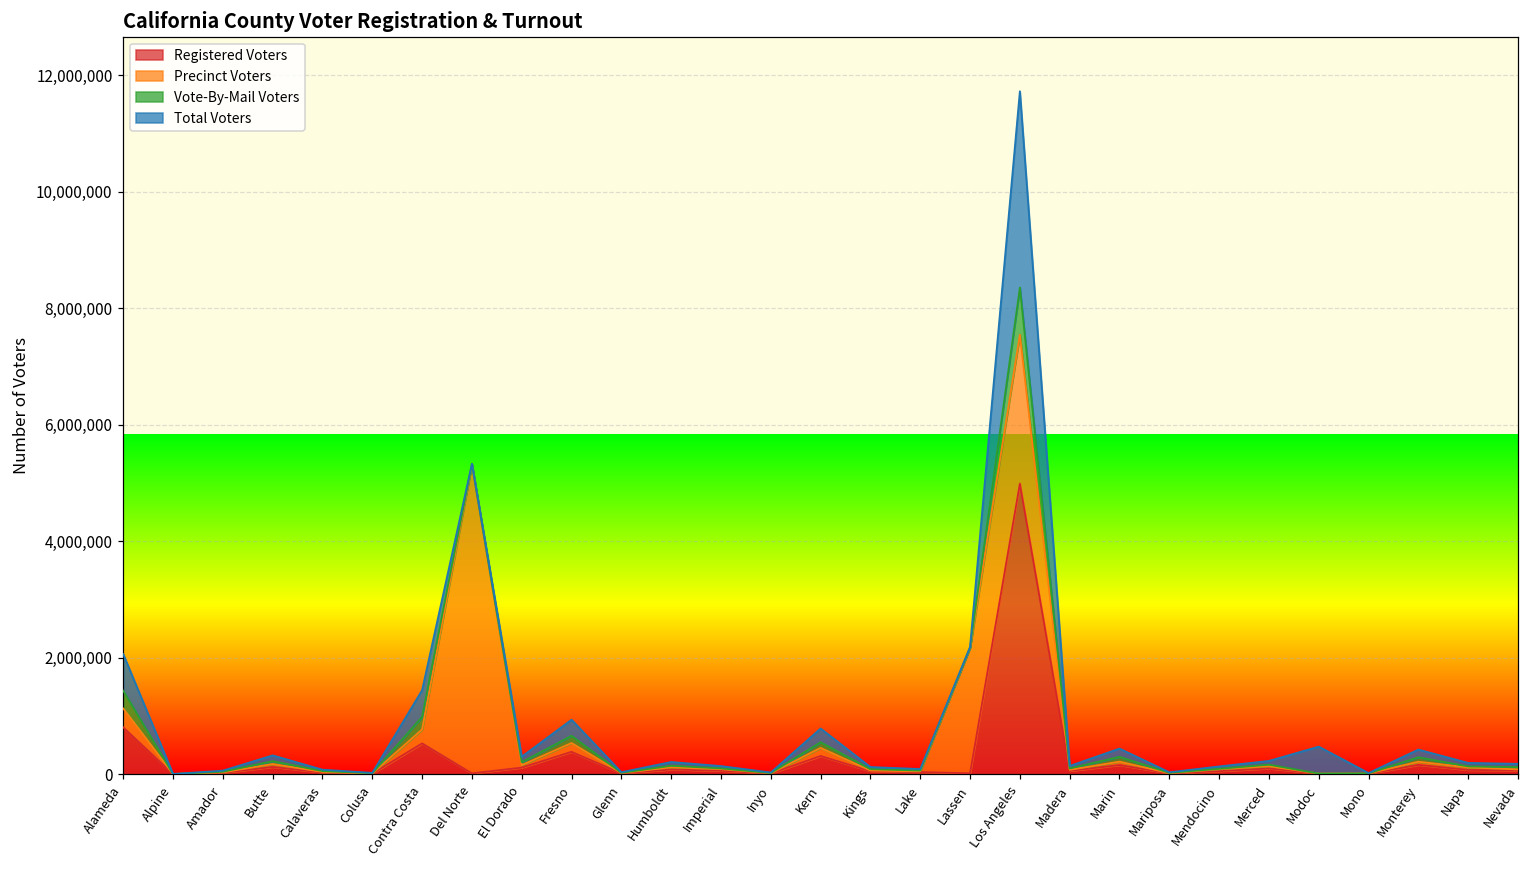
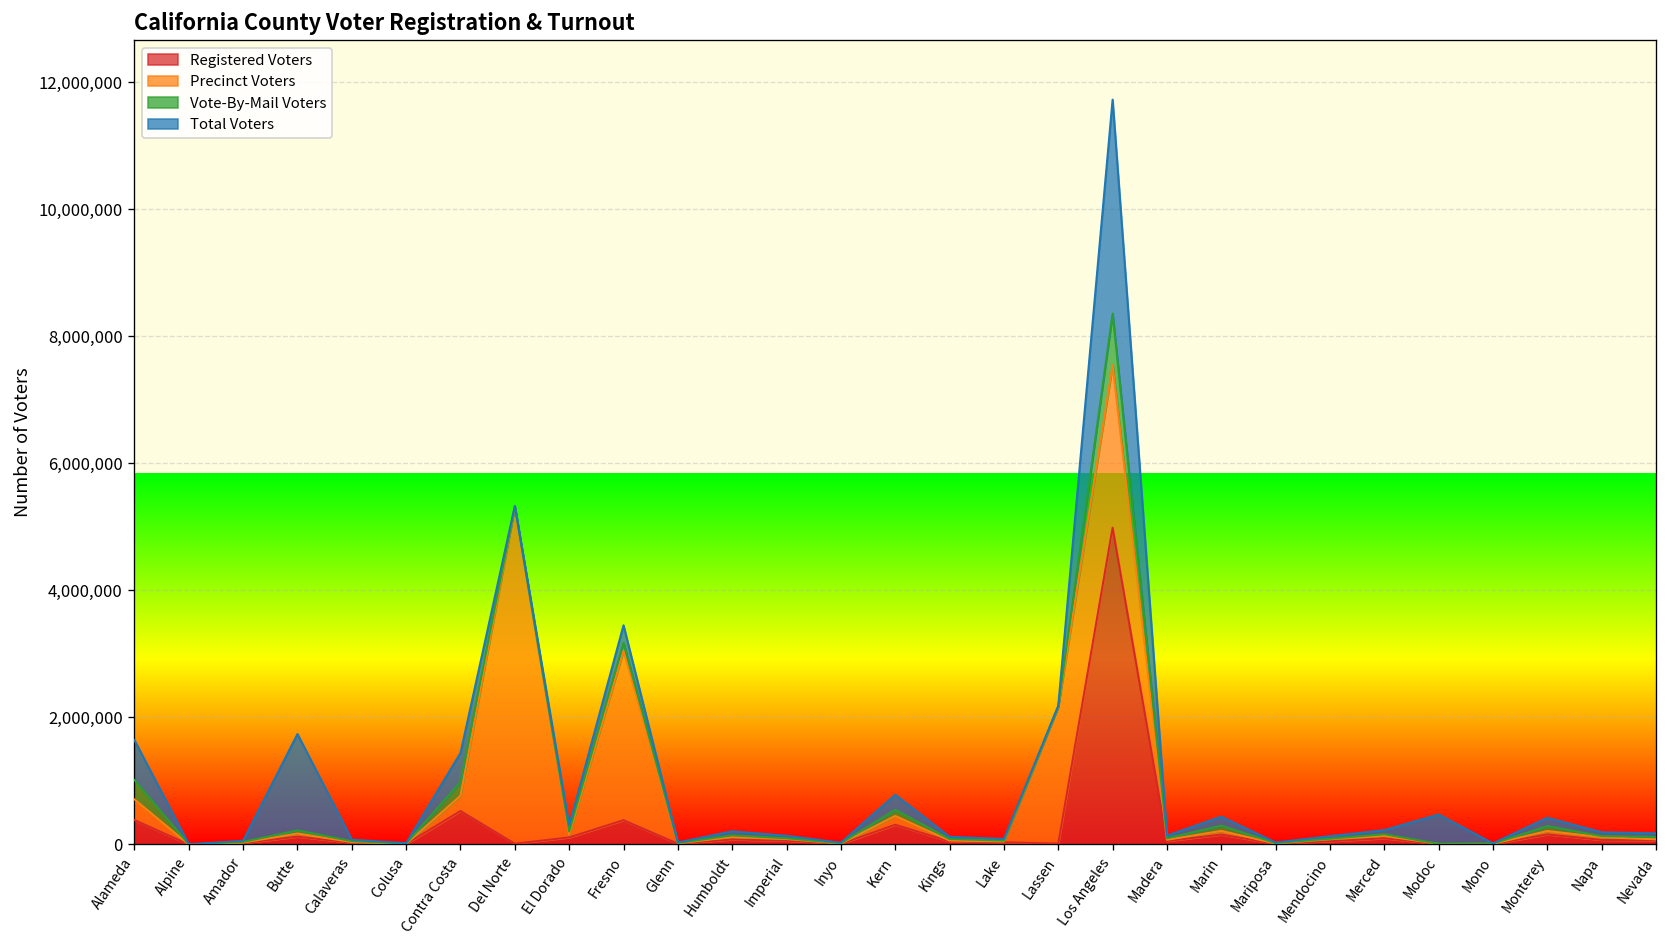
  {
    "Registered Voters": {
-     "Alameda": "800,000",
+     "Alameda": "400,000",
      "Butte": "100,000",
      "Contra Costa": "500,000",
      "Del Norte": "0",
      "Fresno": "400,000",
      "Kern": "300,000",
      "Lassen": "0",
      "Los Angeles": "5,000,000",
      "Marin": "200,000",
      "Monterey": "200,000"
    },
    "Precinct Voters": {
      "Alameda": "300,000",
      "Butte": "100,000",
      "Contra Costa": "200,000",
-     "Fresno": "200,000",
+     "Fresno": "2,700,000",
      "Kern": "100,000",
      "Los Angeles": "2,600,000",
      "Marin": "100,000",
      "Monterey": "100,000"
    },
    "Vote-By-Mail Voters": {
      "Alameda": "300,000",
      "Butte": "0",
      "Contra Costa": "200,000",
      "El Dorado": "100,000",
      "Fresno": "100,000",
      "Kern": "100,000",
      "Los Angeles": "800,000",
      "Marin": "100,000",
      "Monterey": "100,000"
    },
    "Total Voters": {
      "Alameda": "600,000",
-     "Butte": "100,000",
+     "Butte": "1,500,000",
      "Contra Costa": "500,000",
      "El Dorado": "100,000",
      "Fresno": "300,000",
      "Humboldt": "100,000",
      "Kern": "200,000",
      "Los Angeles": "3,400,000",
      "Marin": "100,000",
      "Merced": "100,000",
      "Modoc": "500,000",
      "Monterey": "100,000",
      "Napa": "100,000",
      "Nevada": "100,000"
    }
  }
